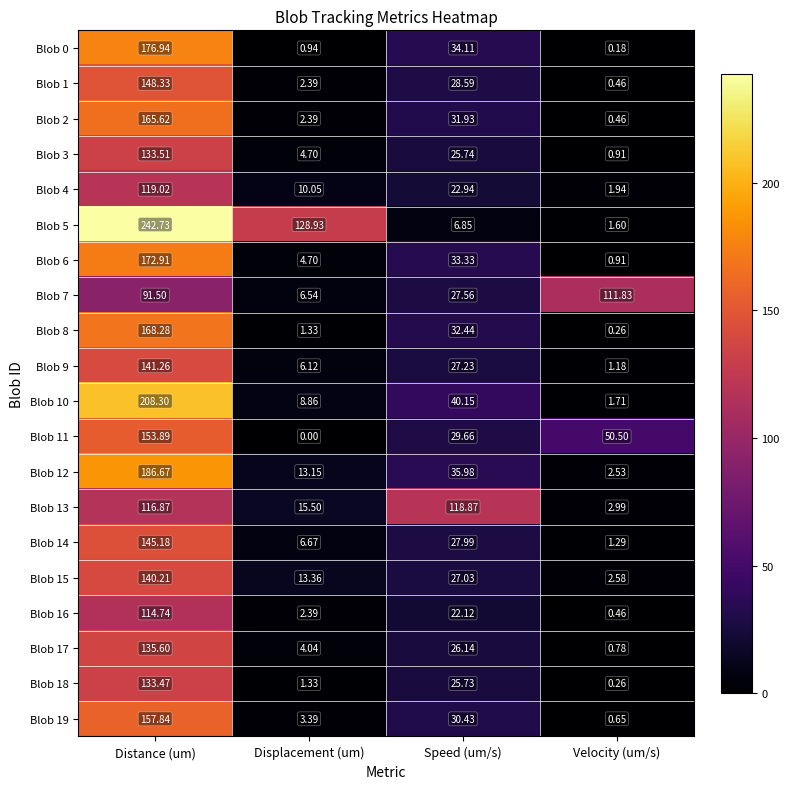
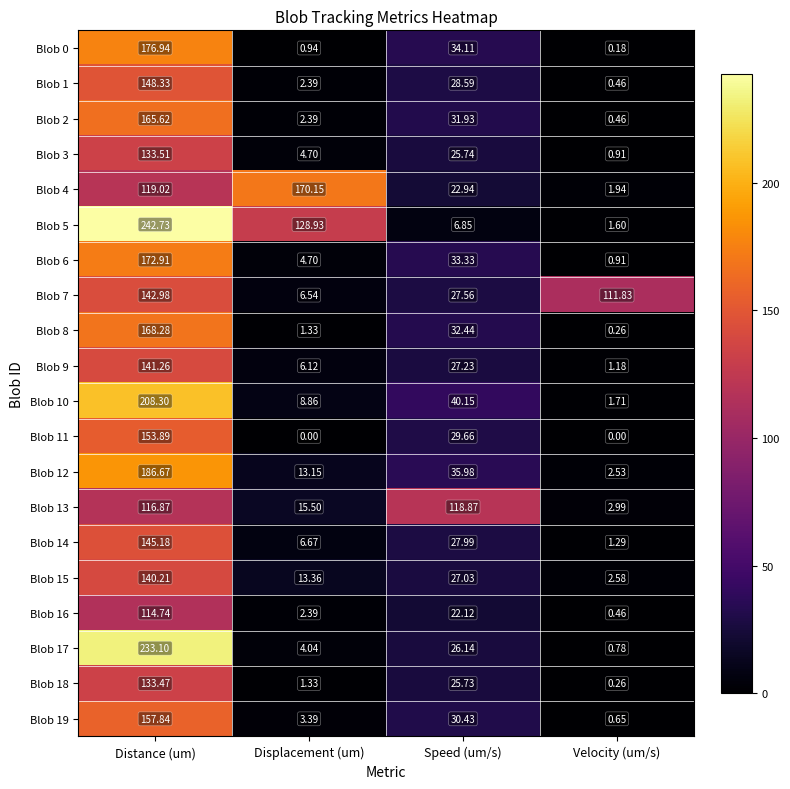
  {
    "Blob 4": {
-     "Displacement (um)": 10.05
+     "Displacement (um)": 170.15
    },
    "Blob 7": {
-     "Distance (um)": 91.50
+     "Distance (um)": 142.98
    },
    "Blob 11": {
-     "Velocity (um/s)": 50.50
+     "Velocity (um/s)": 0.00
    },
    "Blob 17": {
-     "Distance (um)": 135.60
+     "Distance (um)": 233.10
    }
  }
